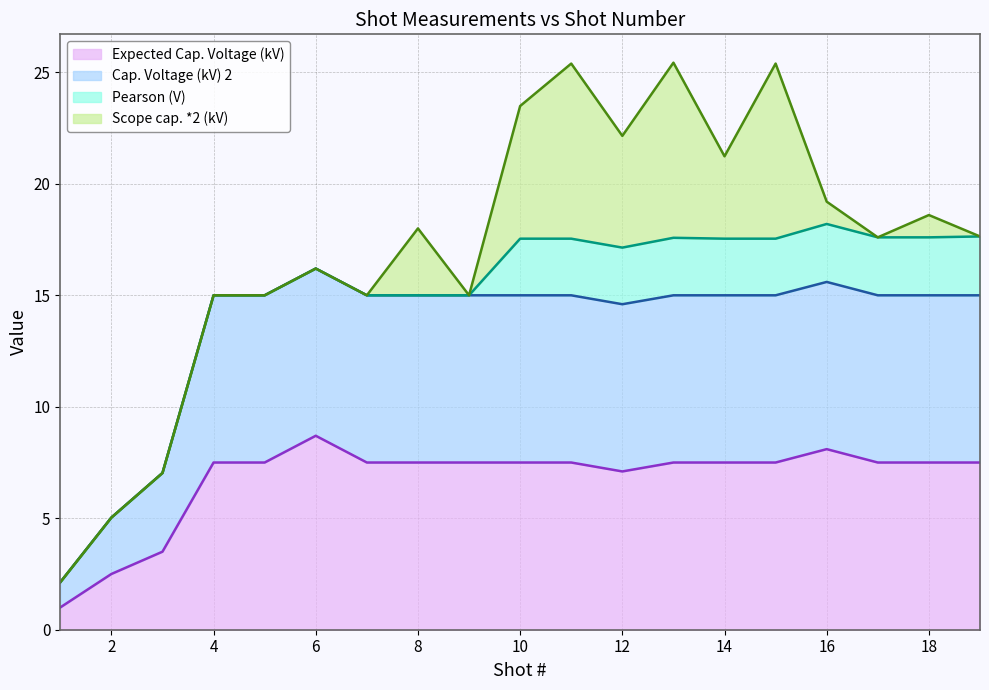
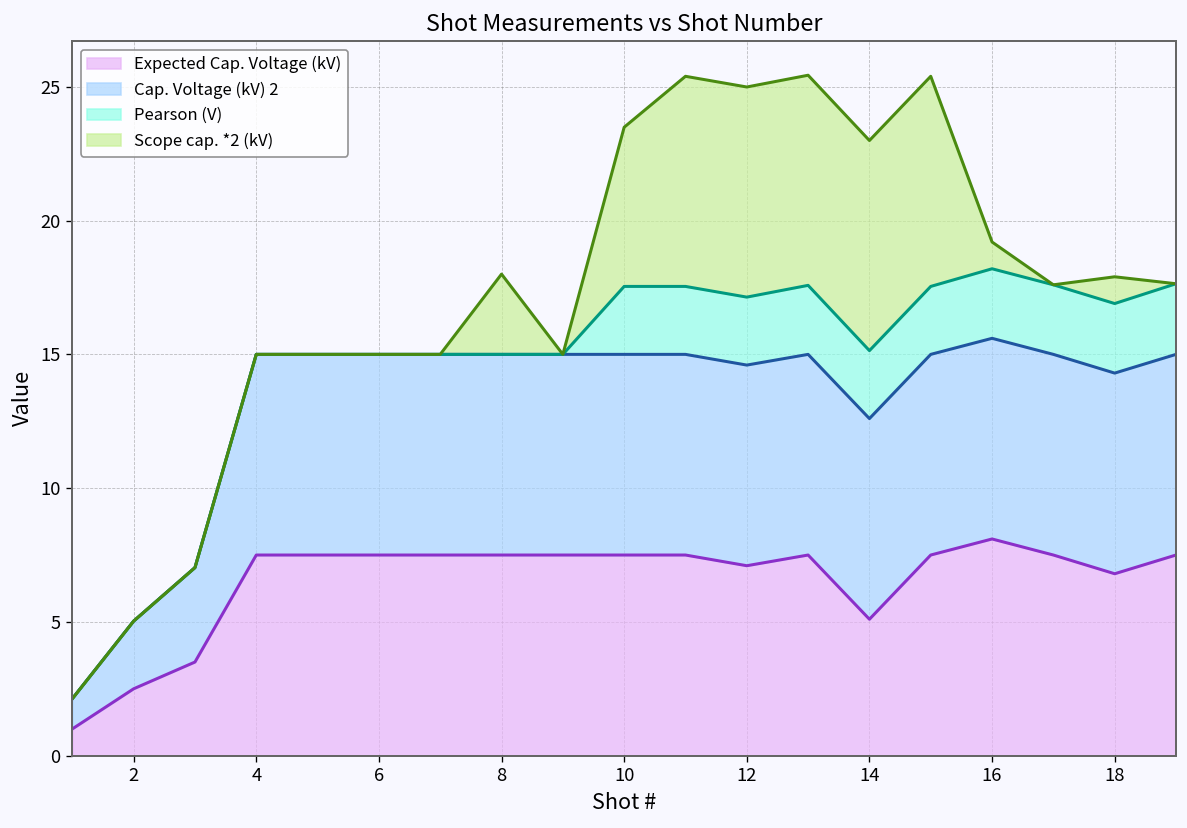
  {
    "Expected Cap. Voltage (kV)": {
      "2": 2.5,
      "4": 7.5,
-     "6": 8.7,
+     "6": 7.5,
      "8": 7.5,
      "10": 7.5,
      "12": 7.1,
-     "14": 7.5,
+     "14": 5.1,
      "16": 8.1,
-     "18": 7.5
+     "18": 6.8
    },
    "Scope cap. *2 (kV)": {
      "8": 3.0,
      "10": 5.9,
-     "12": 5.0,
-     "14": 3.7,
+     "12": 7.9,
+     "14": 7.9,
      "16": 1.0,
      "18": 1.0
    }
  }
